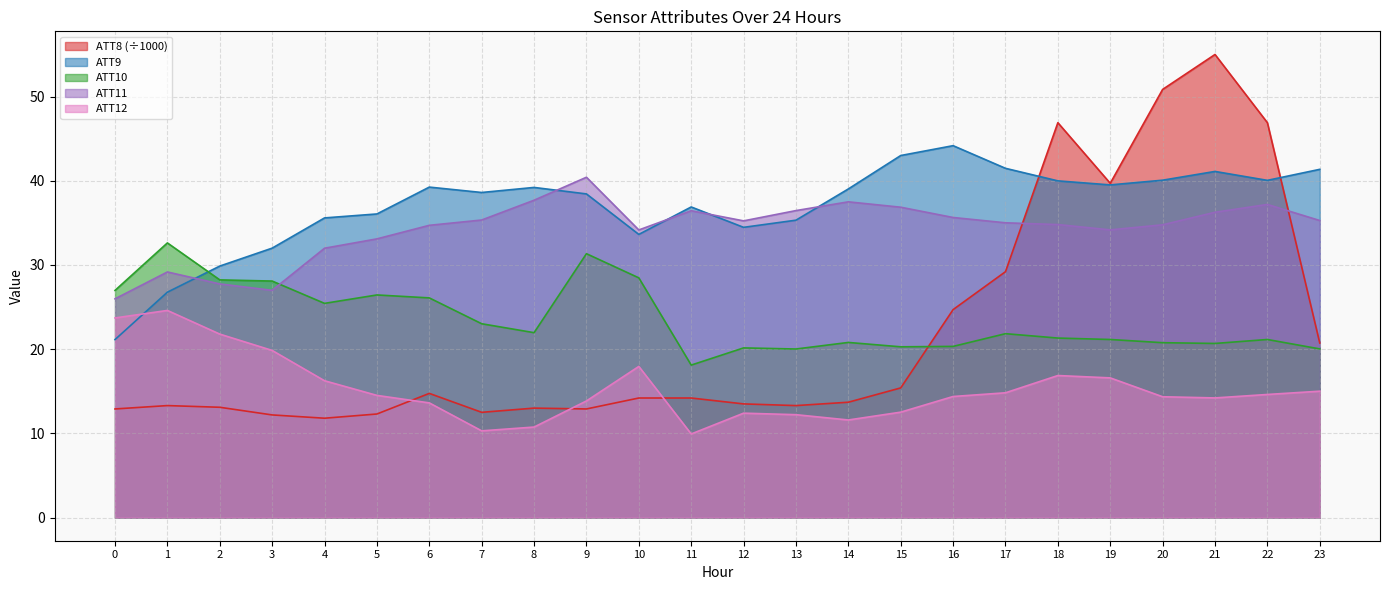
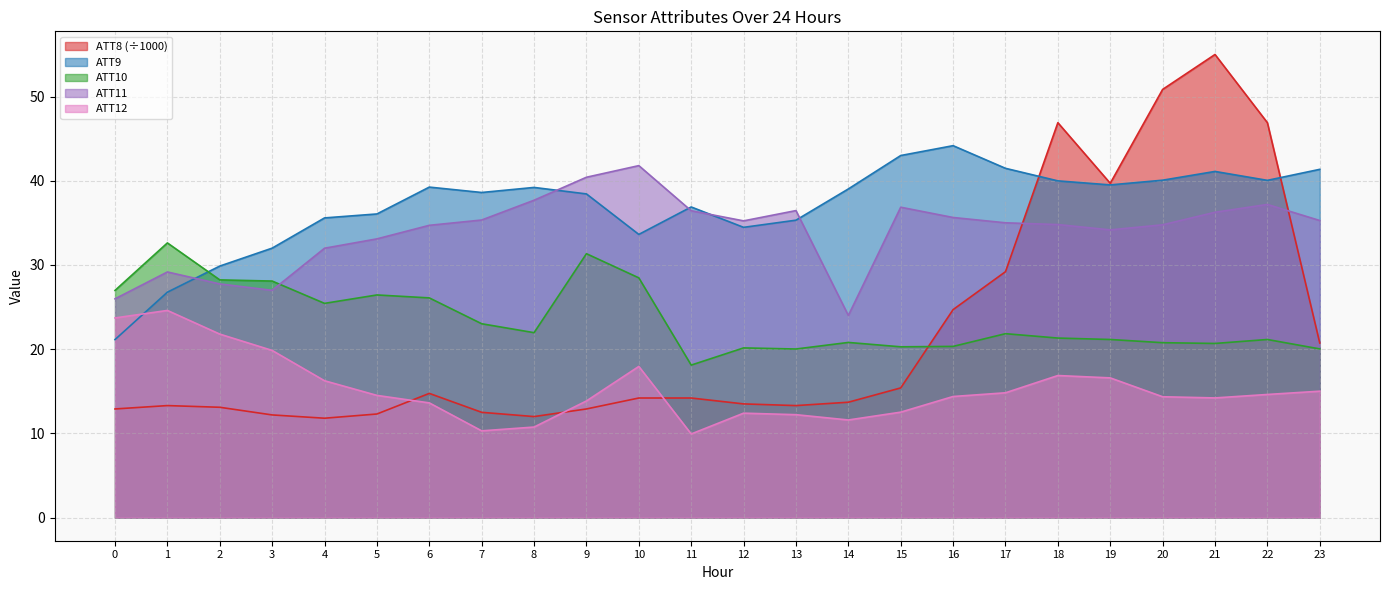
  {
    "ATT8 (÷1000)": {
      "0": 13,
      "1": 13,
      "2": 13,
      "3": 12,
      "4": 12,
      "5": 12,
      "6": 15,
      "7": 13,
-     "8": 13,
+     "8": 12,
      "9": 13,
      "10": 14,
      "11": 14,
      "12": 14,
      "13": 13,
      "14": 14,
      "15": 15,
      "16": 25,
      "17": 29,
      "18": 47,
      "20": 51,
      "21": 55,
      "22": 47,
      "23": 21
    },
    "ATT9": {
      "0": 21,
      "1": 27,
      "2": 30,
      "3": 32,
      "4": 36,
      "5": 36,
      "6": 39,
      "7": 39,
      "8": 39,
      "9": 38,
      "10": 34,
      "11": 37,
      "12": 34,
      "13": 35,
      "14": 39,
      "15": 43,
      "16": 44,
      "17": 41,
      "18": 40,
      "20": 40,
      "21": 41,
      "22": 40,
      "23": 41
    },
    "ATT10": {
      "0": 27,
      "1": 33,
      "2": 28,
      "3": 28,
      "4": 25,
      "5": 26,
      "6": 26,
      "7": 23,
      "8": 22,
      "9": 31,
      "10": 28,
      "11": 18,
      "12": 20,
      "13": 20,
      "14": 21,
      "15": 20,
      "16": 20,
      "17": 22,
      "18": 21,
      "19": 21,
      "20": 21,
      "21": 21,
      "22": 21,
      "23": 20
    },
    "ATT11": {
      "0": 26,
      "1": 29,
      "2": 28,
      "3": 27,
      "4": 32,
      "5": 33,
      "6": 35,
      "7": 35,
      "8": 38,
      "9": 40,
-     "10": 34,
+     "10": 42,
      "11": 36,
      "12": 35,
      "13": 36,
-     "14": 38,
+     "14": 24,
      "15": 37,
      "16": 36,
      "17": 35,
      "18": 35,
      "19": 34,
      "20": 35,
      "21": 36,
      "22": 37,
      "23": 35
    },
    "ATT12": {
      "0": 24,
      "1": 25,
      "2": 22,
      "3": 20,
      "4": 16,
      "5": 15,
      "6": 14,
      "7": 10,
      "8": 11,
      "9": 14,
      "10": 18,
      "11": 10,
      "12": 12,
      "13": 12,
      "14": 12,
      "15": 13,
      "16": 14,
      "17": 15,
      "18": 17,
      "19": 17,
      "20": 14,
      "21": 14,
      "22": 15,
      "23": 15
    }
  }
